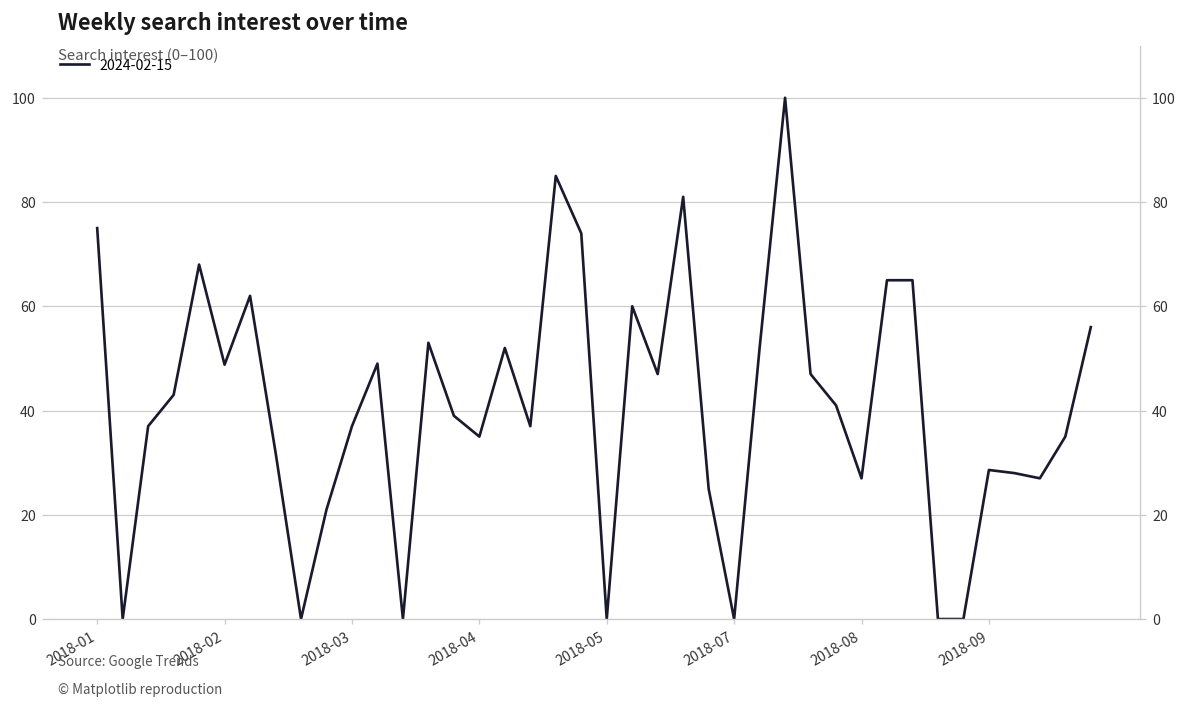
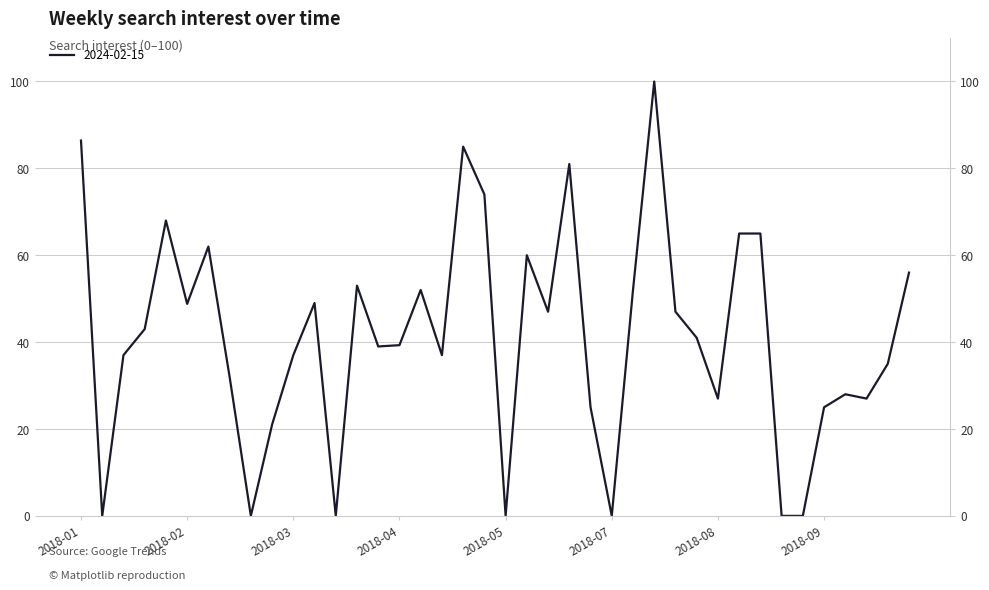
  {
-   "2018-01": 75,
+   "2018-01": 86,
    "2018-02": 49,
    "2018-03": 37,
-   "2018-04": 35,
+   "2018-04": 39,
    "2018-05": 0,
    "2018-07": 0,
    "2018-08": 27,
-   "2018-09": 29
+   "2018-09": 25
  }
